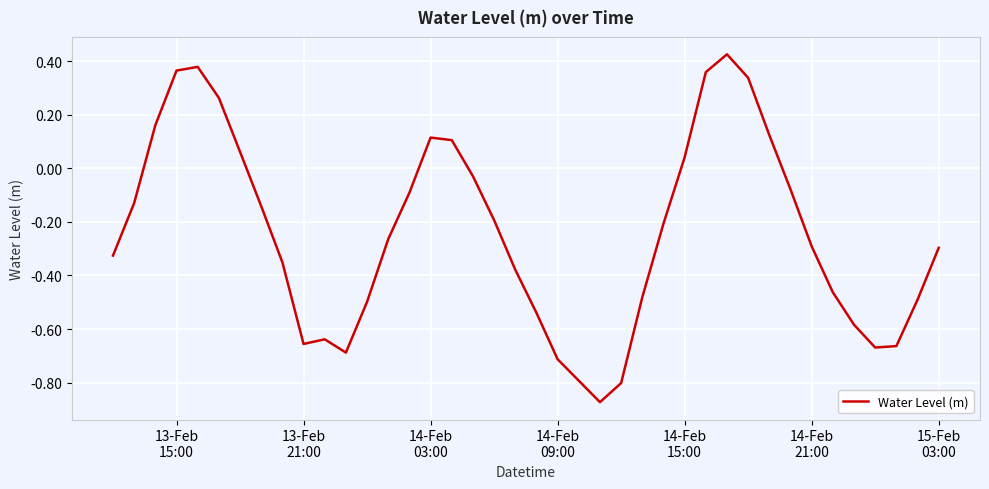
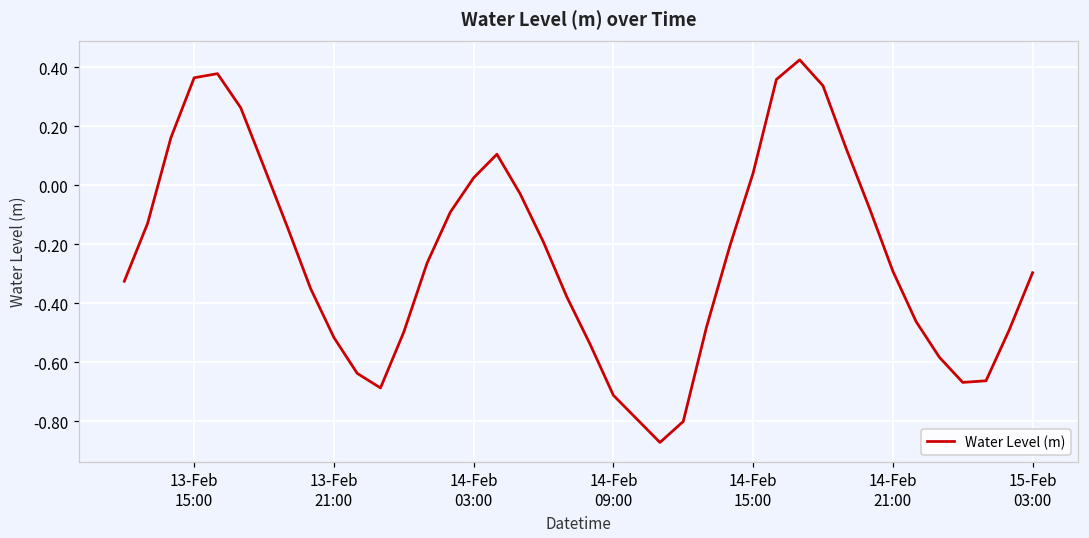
  {
    "13-Feb 15:00": 0.36,
-   "13-Feb 21:00": -0.66,
-   "14-Feb 03:00": 0.11,
+   "13-Feb 21:00": -0.52,
+   "14-Feb 03:00": 0.02,
    "14-Feb 09:00": -0.71,
    "14-Feb 15:00": 0.04,
    "14-Feb 21:00": -0.29,
    "15-Feb 03:00": -0.30
  }
